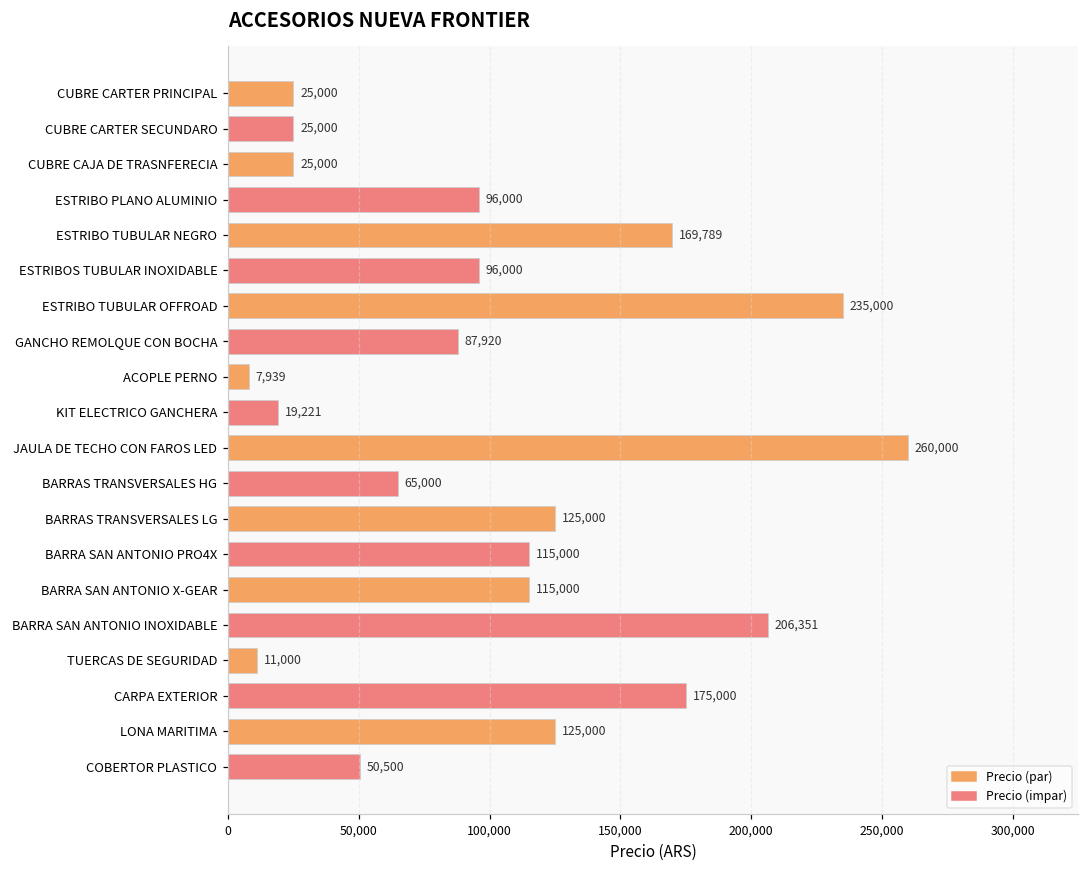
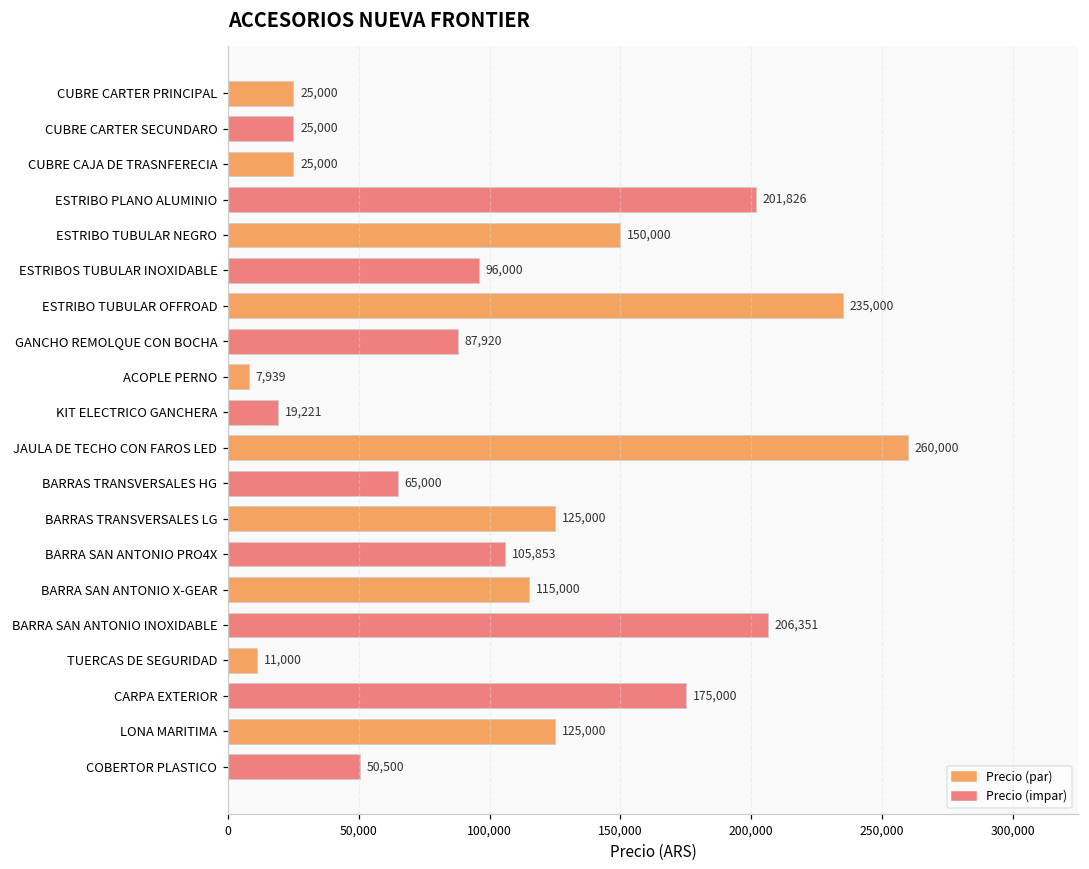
  {
    "CUBRE CARTER PRINCIPAL": "25,000",
    "CUBRE CARTER SECUNDARO": "25,000",
    "CUBRE CAJA DE TRASNFERECIA": "25,000",
-   "ESTRIBO PLANO ALUMINIO": "96,000",
-   "ESTRIBO TUBULAR NEGRO": "169,789",
+   "ESTRIBO PLANO ALUMINIO": "201,826",
+   "ESTRIBO TUBULAR NEGRO": "150,000",
    "ESTRIBOS TUBULAR INOXIDABLE": "96,000",
    "ESTRIBO TUBULAR OFFROAD": "235,000",
    "GANCHO REMOLQUE CON BOCHA": "87,920",
    "ACOPLE PERNO": "7,939",
    "KIT ELECTRICO GANCHERA": "19,221",
    "JAULA DE TECHO CON FAROS LED": "260,000",
    "BARRAS TRANSVERSALES HG": "65,000",
    "BARRAS TRANSVERSALES LG": "125,000",
-   "BARRA SAN ANTONIO PRO4X": "115,000",
+   "BARRA SAN ANTONIO PRO4X": "105,853",
    "BARRA SAN ANTONIO X-GEAR": "115,000",
    "BARRA SAN ANTONIO INOXIDABLE": "206,351",
    "TUERCAS DE SEGURIDAD": "11,000",
    "CARPA EXTERIOR": "175,000",
    "LONA MARITIMA": "125,000",
    "COBERTOR PLASTICO": "50,500"
  }
